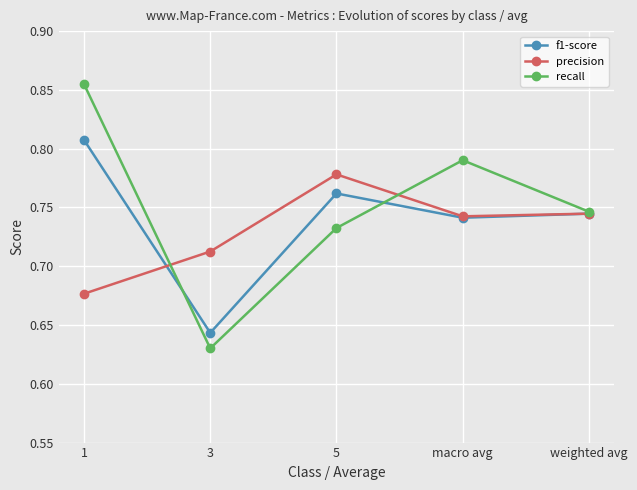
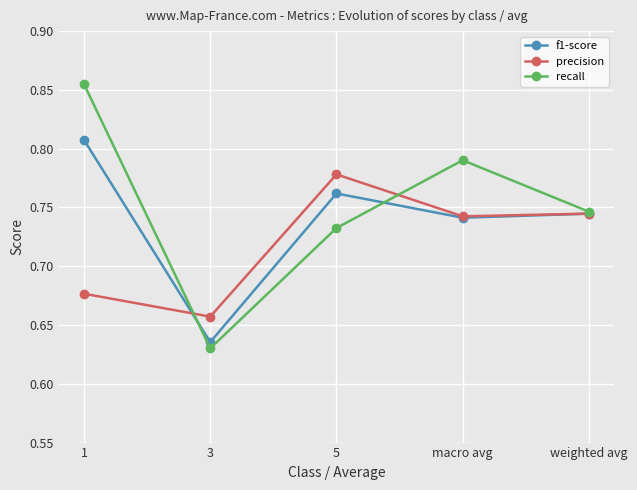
  {
    "f1-score": {
      "1": 0.807,
-     "3": 0.643,
+     "3": 0.635,
      "5": 0.762
    },
    "precision": {
      "1": 0.677,
-     "3": 0.713,
+     "3": 0.657,
      "5": 0.778
    },
    "recall": {
      "1": 0.855,
      "3": 0.630,
      "5": 0.732,
      "macro avg": 0.790
    }
  }
